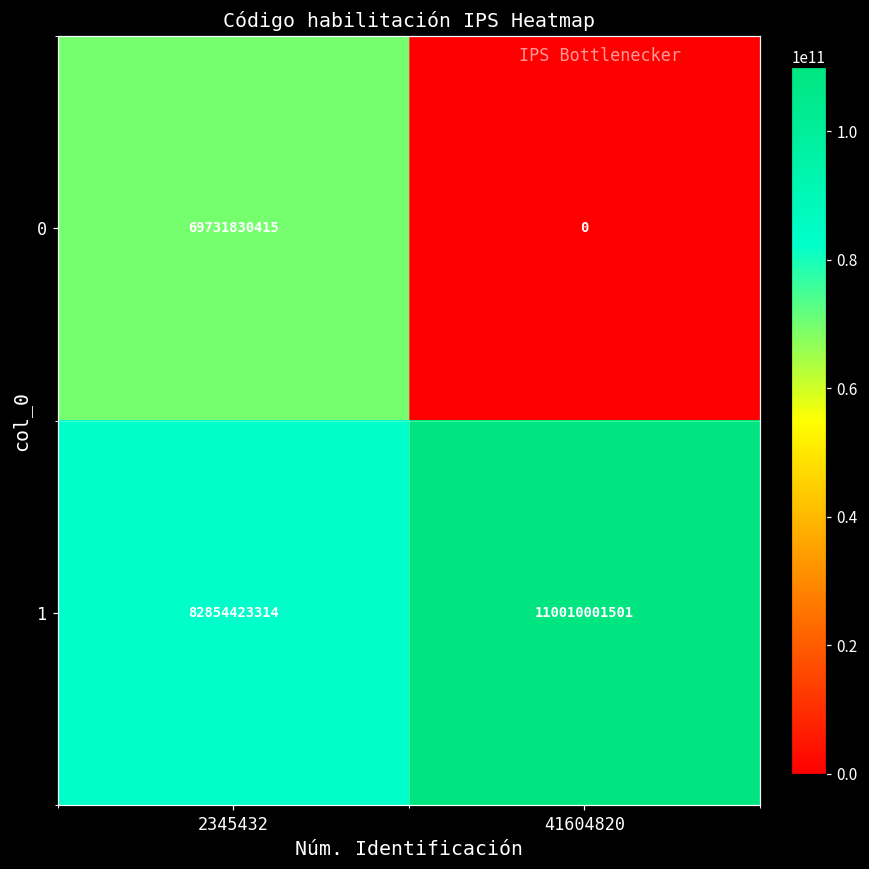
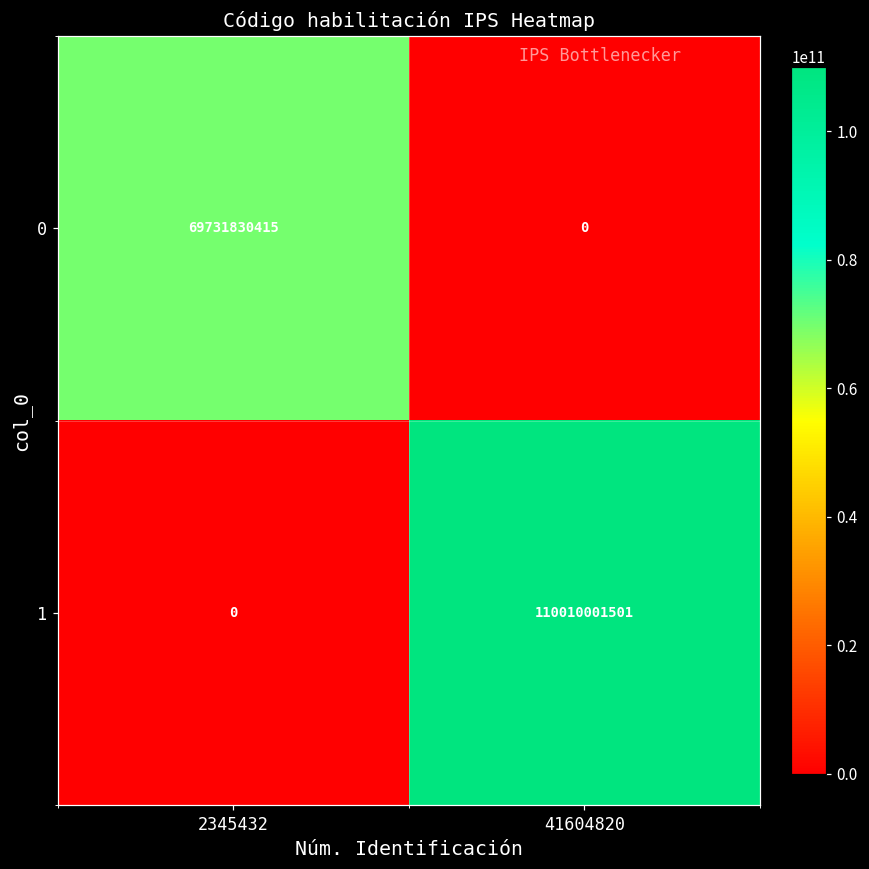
  {
    "0": {
      "2345432": 69731830415,
      "41604820": 0
    },
    "1": {
-     "2345432": 82854423314,
+     "2345432": 0,
      "41604820": 110010001501
    }
  }
